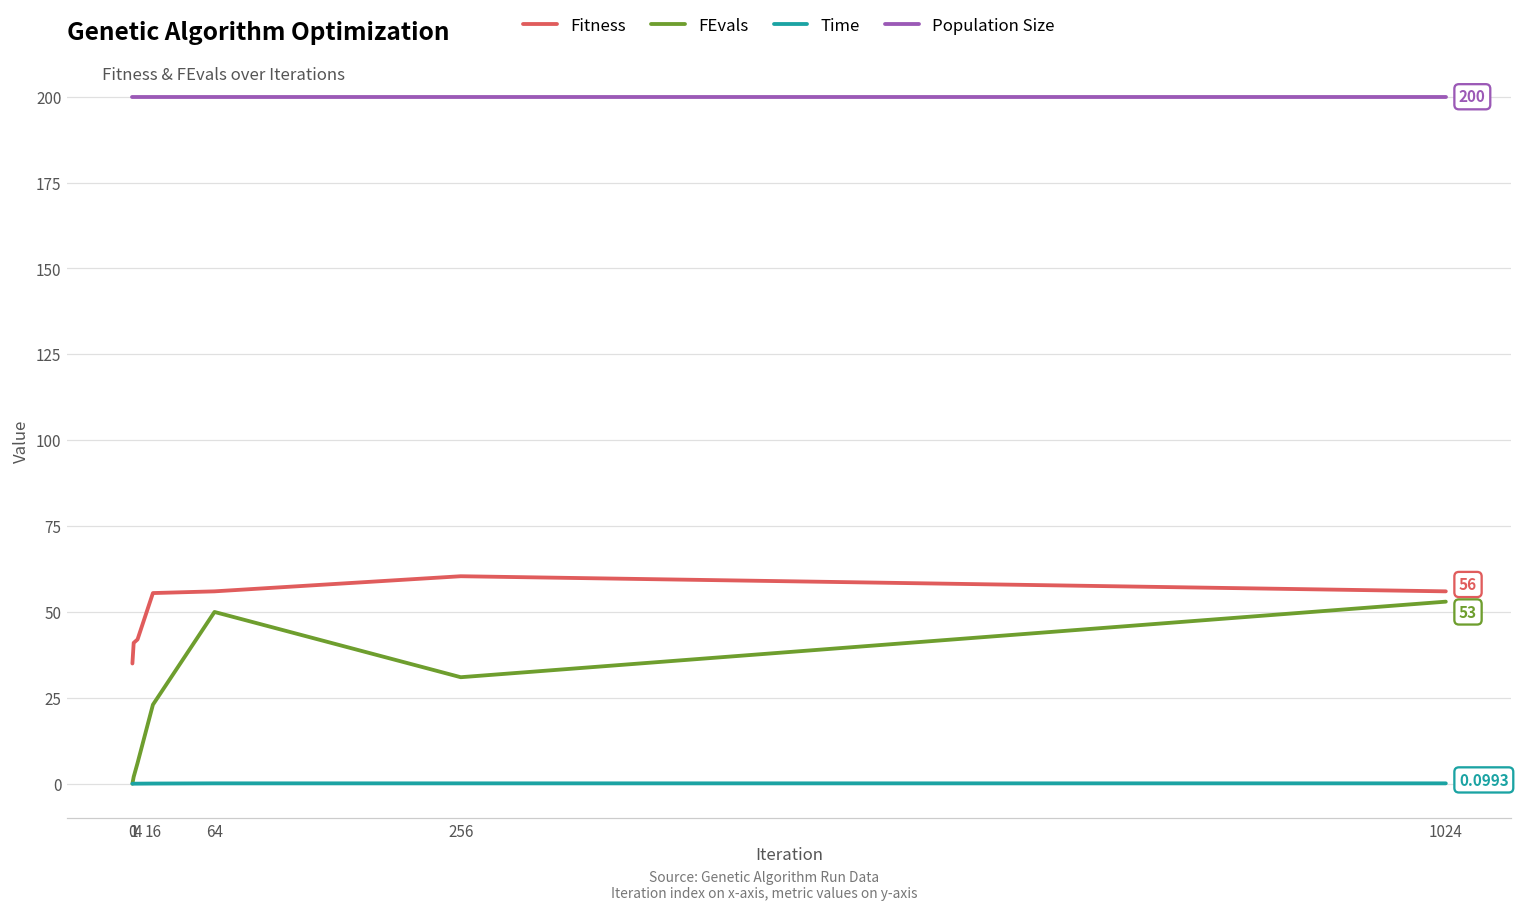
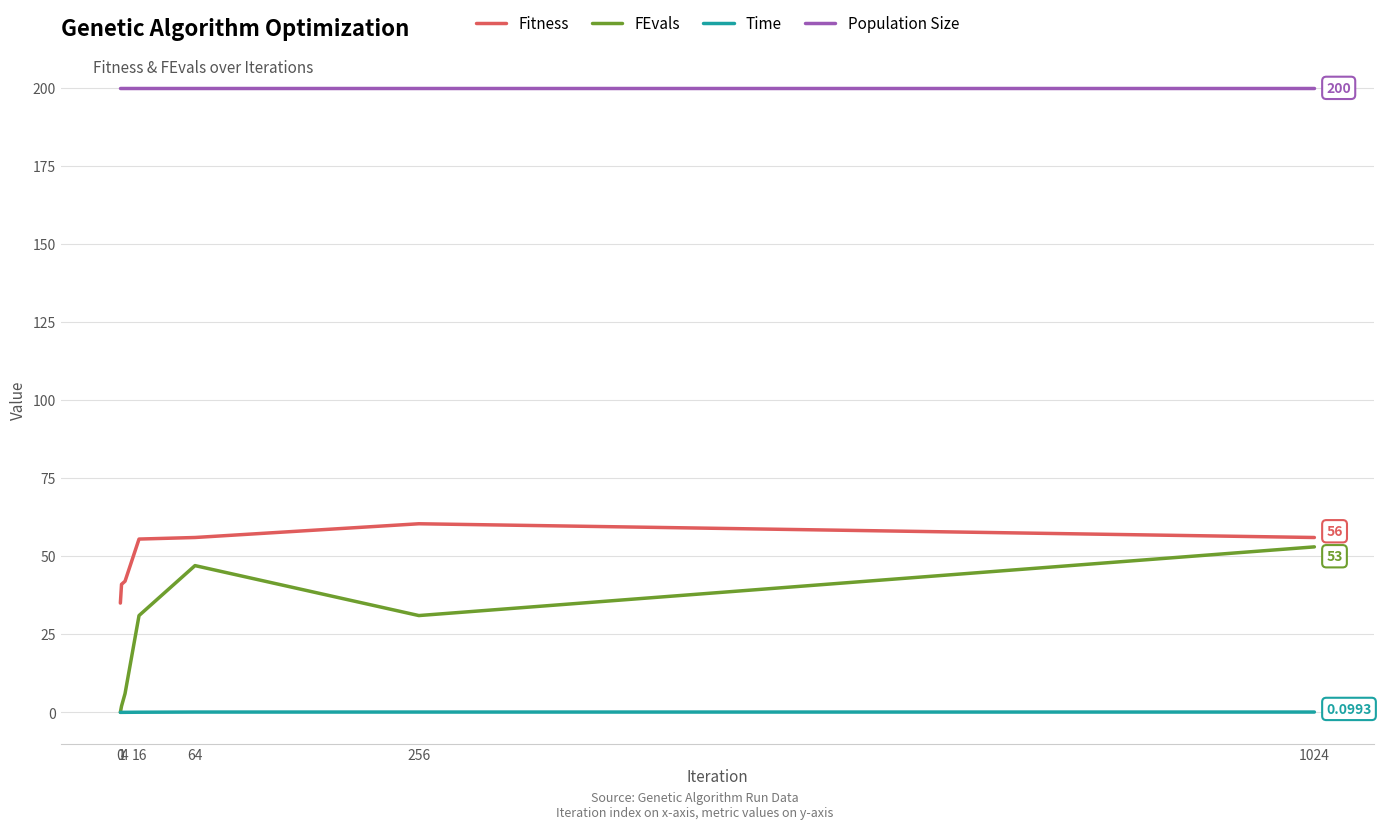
  {
    "Fitness": {
      "16": 56,
      "64": 56,
      "256": 60
    },
    "FEvals": {
-     "16": 23,
-     "64": 50,
+     "16": 31,
+     "64": 47,
      "256": 31
    },
    "Time": {
      "16": 0,
      "64": 0,
      "256": 0
    },
    "Population Size": {
      "16": 200,
      "64": 200,
      "256": 200
    }
  }
